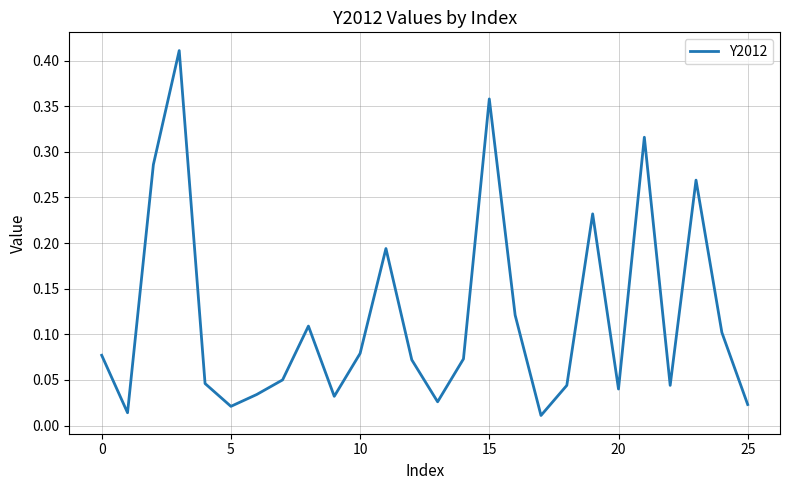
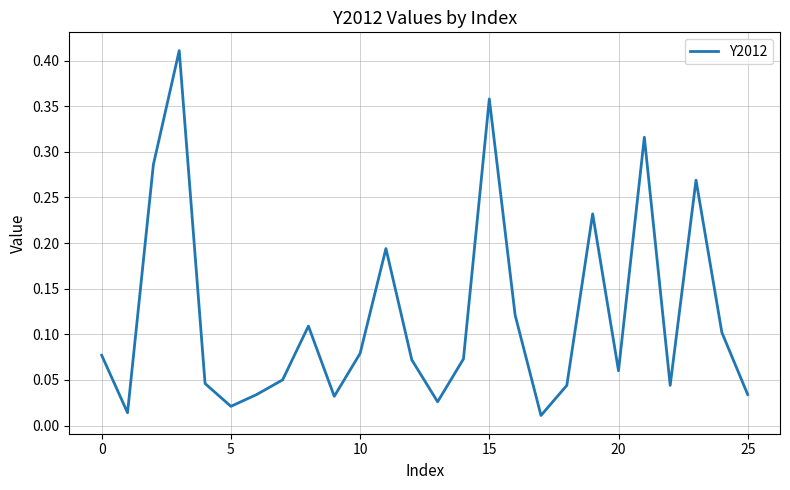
  {
    "0": 0.08,
    "5": 0.02,
    "10": 0.08,
    "15": 0.36,
-   "20": 0.04,
-   "25": 0.02
+   "20": 0.06,
+   "25": 0.03
  }
